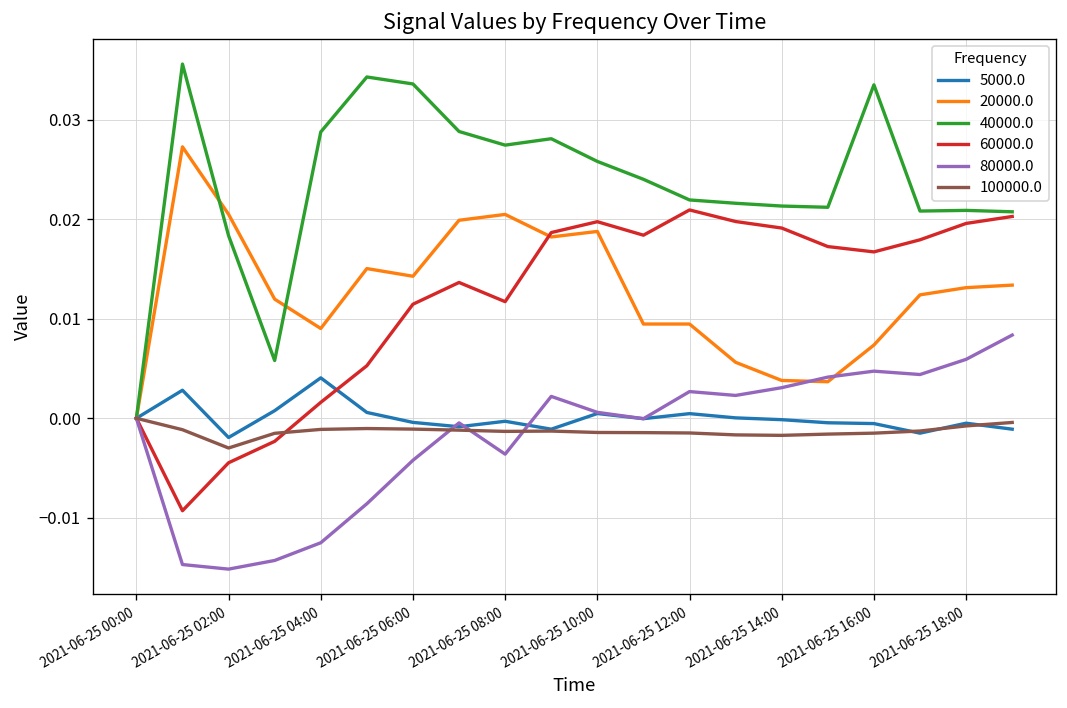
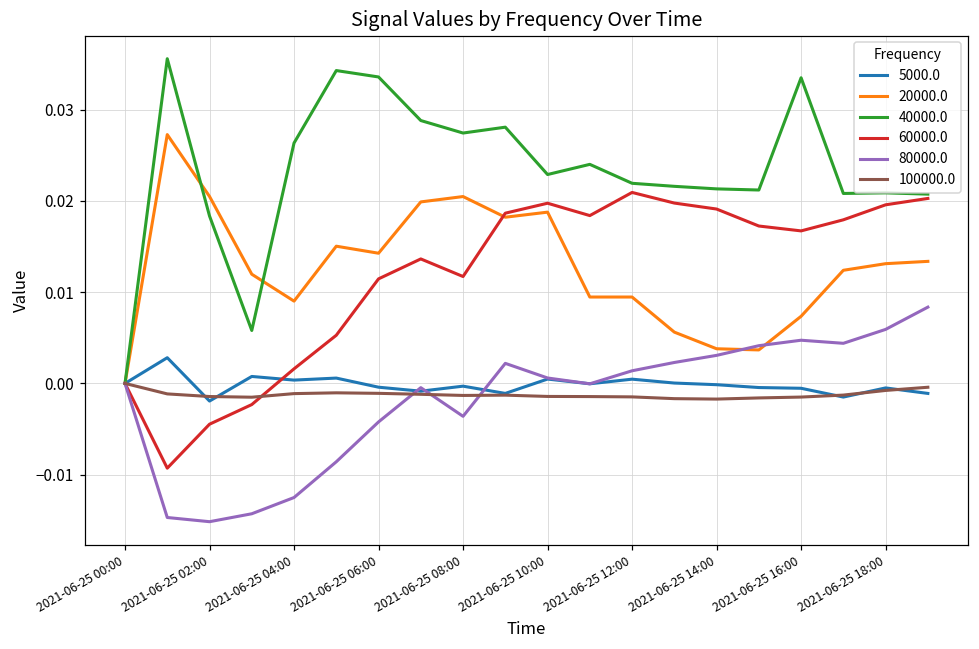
  {
    "5000.0": {
      "2021-06-25 02:00": -0.002,
-     "2021-06-25 04:00": 0.004,
+     "2021-06-25 04:00": 0.000,
      "2021-06-25 06:00": 0.000,
      "2021-06-25 08:00": 0.000,
      "2021-06-25 12:00": 0.000,
      "2021-06-25 14:00": 0.000,
      "2021-06-25 16:00": -0.001
    },
    "20000.0": {
      "2021-06-25 02:00": 0.020,
      "2021-06-25 04:00": 0.009,
      "2021-06-25 06:00": 0.014,
      "2021-06-25 08:00": 0.020,
      "2021-06-25 10:00": 0.019,
      "2021-06-25 12:00": 0.009,
      "2021-06-25 14:00": 0.004,
      "2021-06-25 16:00": 0.007,
      "2021-06-25 18:00": 0.013
    },
    "40000.0": {
      "2021-06-25 02:00": 0.018,
-     "2021-06-25 04:00": 0.029,
+     "2021-06-25 04:00": 0.026,
      "2021-06-25 06:00": 0.034,
      "2021-06-25 08:00": 0.027,
-     "2021-06-25 10:00": 0.026,
+     "2021-06-25 10:00": 0.023,
      "2021-06-25 12:00": 0.022,
      "2021-06-25 14:00": 0.021,
      "2021-06-25 16:00": 0.034
    },
    "60000.0": {
      "2021-06-25 02:00": -0.004,
      "2021-06-25 04:00": 0.002,
      "2021-06-25 06:00": 0.011,
      "2021-06-25 08:00": 0.012,
      "2021-06-25 10:00": 0.020,
      "2021-06-25 12:00": 0.021,
      "2021-06-25 14:00": 0.019,
      "2021-06-25 16:00": 0.017,
      "2021-06-25 18:00": 0.020
    },
    "80000.0": {
      "2021-06-25 02:00": -0.015,
      "2021-06-25 04:00": -0.013,
      "2021-06-25 06:00": -0.004,
      "2021-06-25 08:00": -0.004,
-     "2021-06-25 12:00": 0.003,
+     "2021-06-25 12:00": 0.001,
      "2021-06-25 14:00": 0.003,
      "2021-06-25 16:00": 0.005,
      "2021-06-25 18:00": 0.006
    },
    "100000.0": {
-     "2021-06-25 02:00": -0.003,
+     "2021-06-25 02:00": -0.001,
      "2021-06-25 04:00": -0.001,
      "2021-06-25 06:00": -0.001,
      "2021-06-25 08:00": -0.001,
      "2021-06-25 10:00": -0.001,
      "2021-06-25 12:00": -0.001,
      "2021-06-25 14:00": -0.002,
      "2021-06-25 16:00": -0.001
    }
  }
